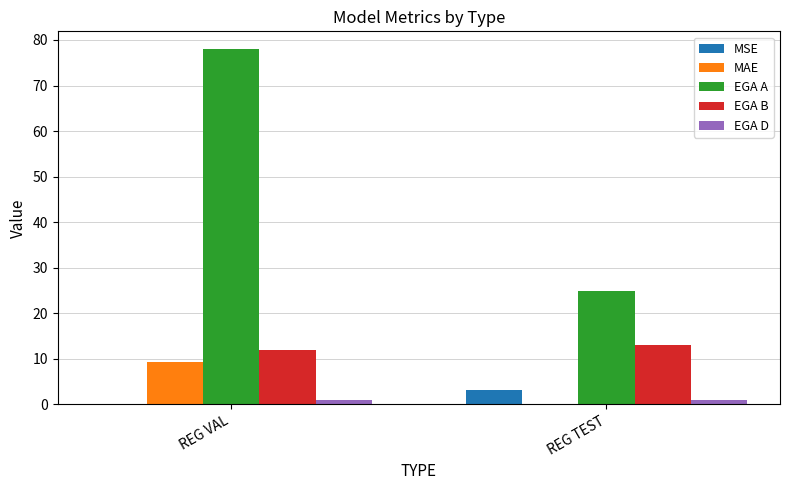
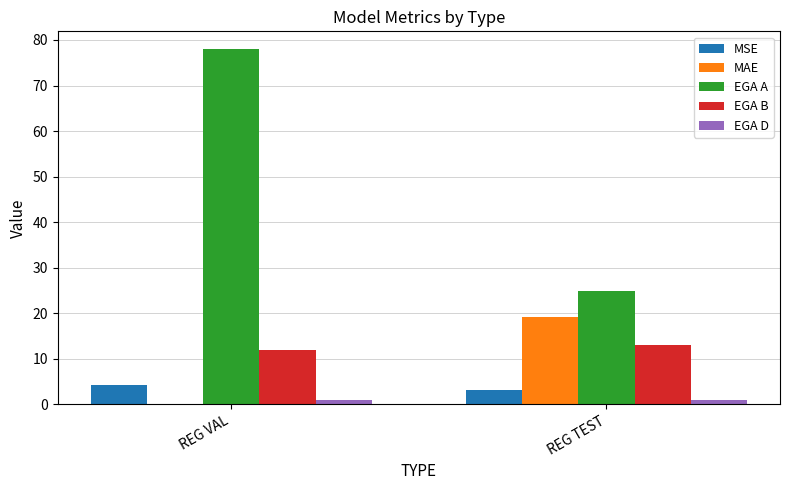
  {
    "MSE": {
-     "REG VAL": 0,
+     "REG VAL": 4,
      "REG TEST": 3
    },
    "MAE": {
-     "REG VAL": 9,
-     "REG TEST": 0
+     "REG VAL": 0,
+     "REG TEST": 19
    },
    "EGA A": {
      "REG VAL": 78,
      "REG TEST": 25
    },
    "EGA B": {
      "REG VAL": 12,
      "REG TEST": 13
    },
    "EGA D": {
      "REG VAL": 1,
      "REG TEST": 1
    }
  }
